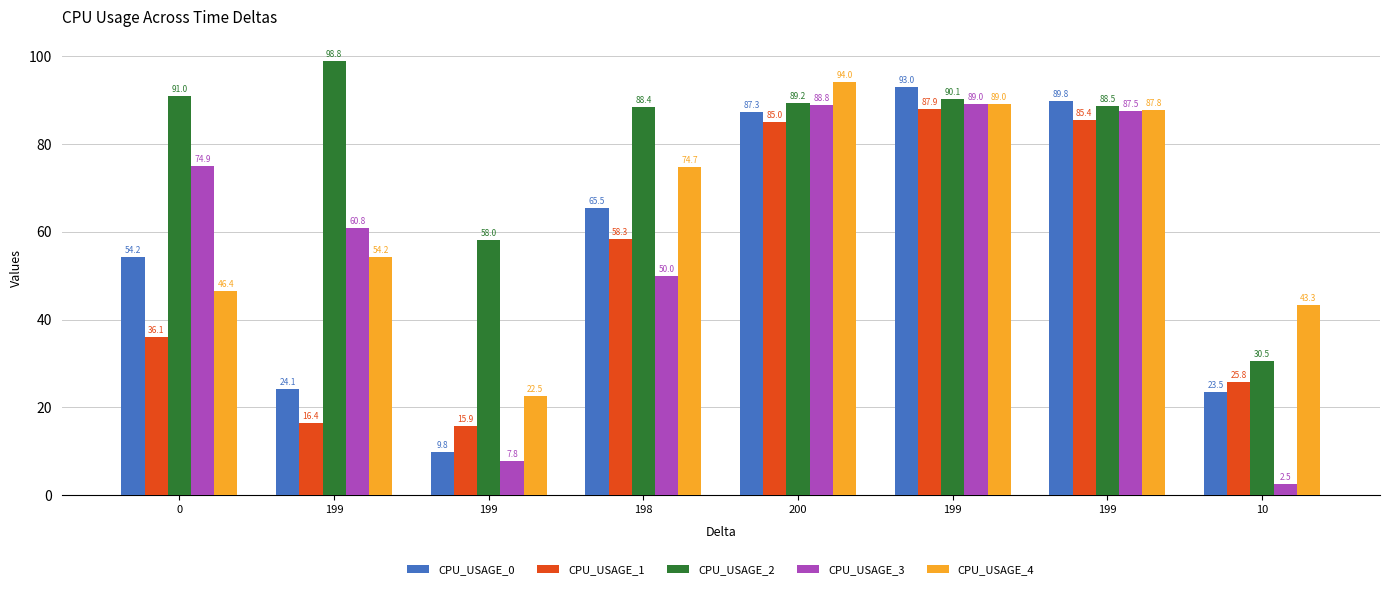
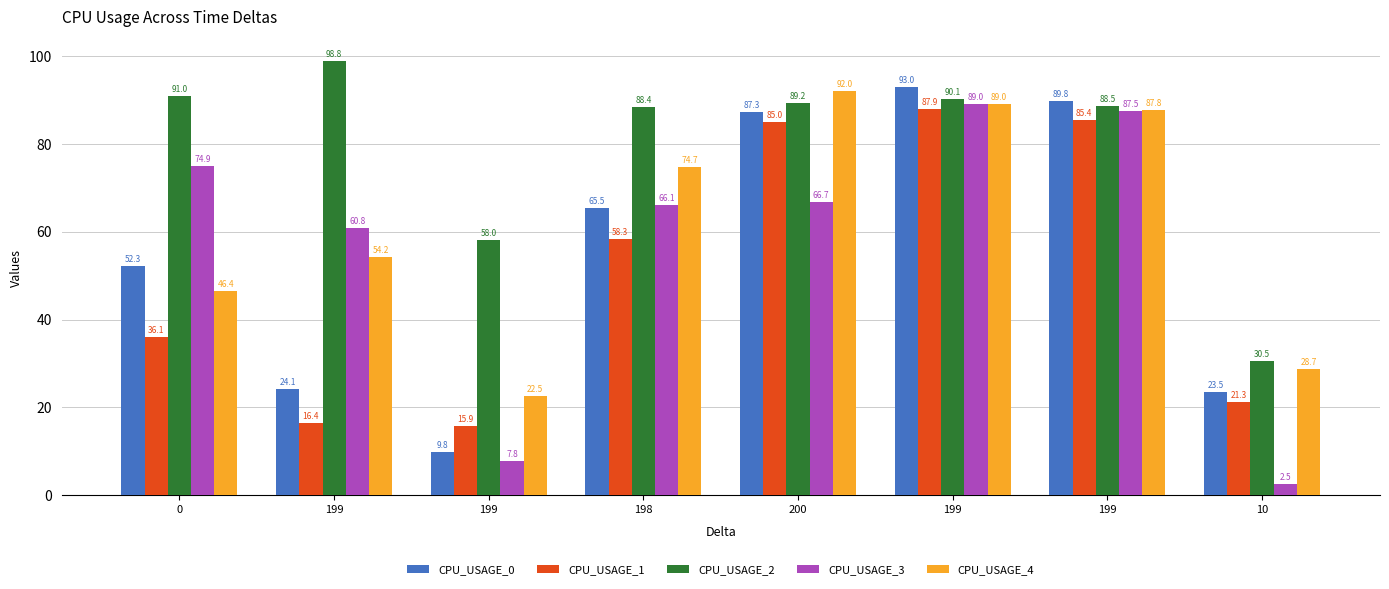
  {
    "CPU_USAGE_0": {
-     "0": 54.2,
+     "0": 52.3,
      "198": 65.5,
      "200": 87.3,
      "10": 23.5
    },
    "CPU_USAGE_1": {
      "0": 36.1,
      "198": 58.3,
      "200": 85.0,
-     "10": 25.8
+     "10": 21.3
    },
    "CPU_USAGE_2": {
      "0": 91.0,
      "198": 88.4,
      "200": 89.2,
      "10": 30.5
    },
    "CPU_USAGE_3": {
      "0": 74.9,
-     "198": 50.0,
-     "200": 88.8,
+     "198": 66.1,
+     "200": 66.7,
      "10": 2.5
    },
    "CPU_USAGE_4": {
      "0": 46.4,
      "198": 74.7,
-     "200": 94.0,
-     "10": 43.3
+     "200": 92.0,
+     "10": 28.7
    }
  }
